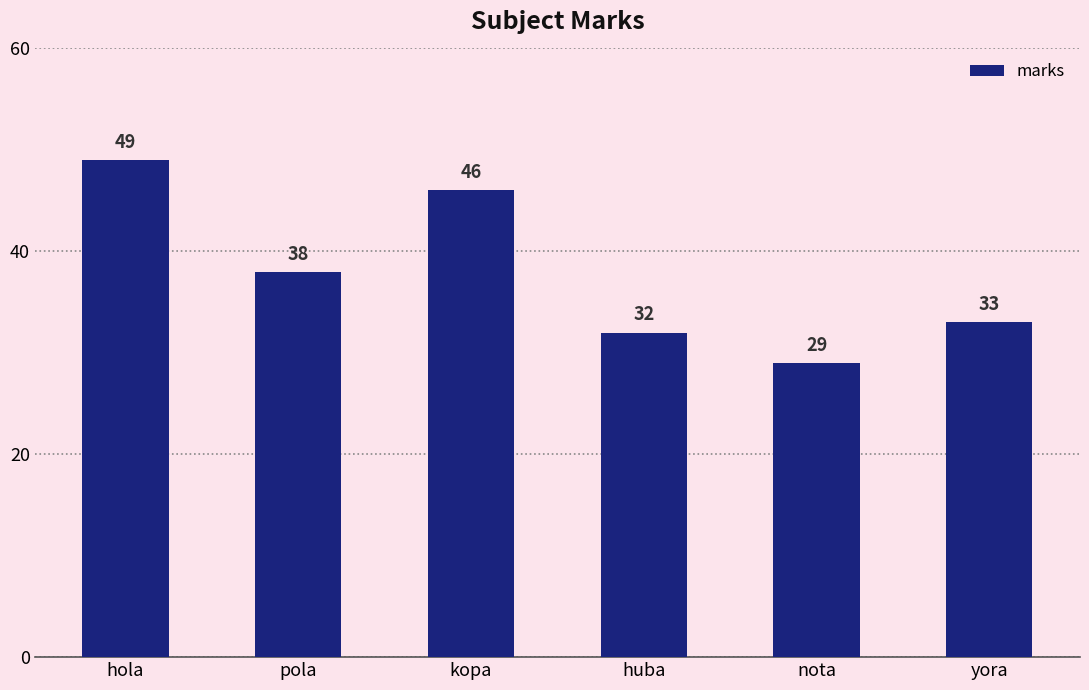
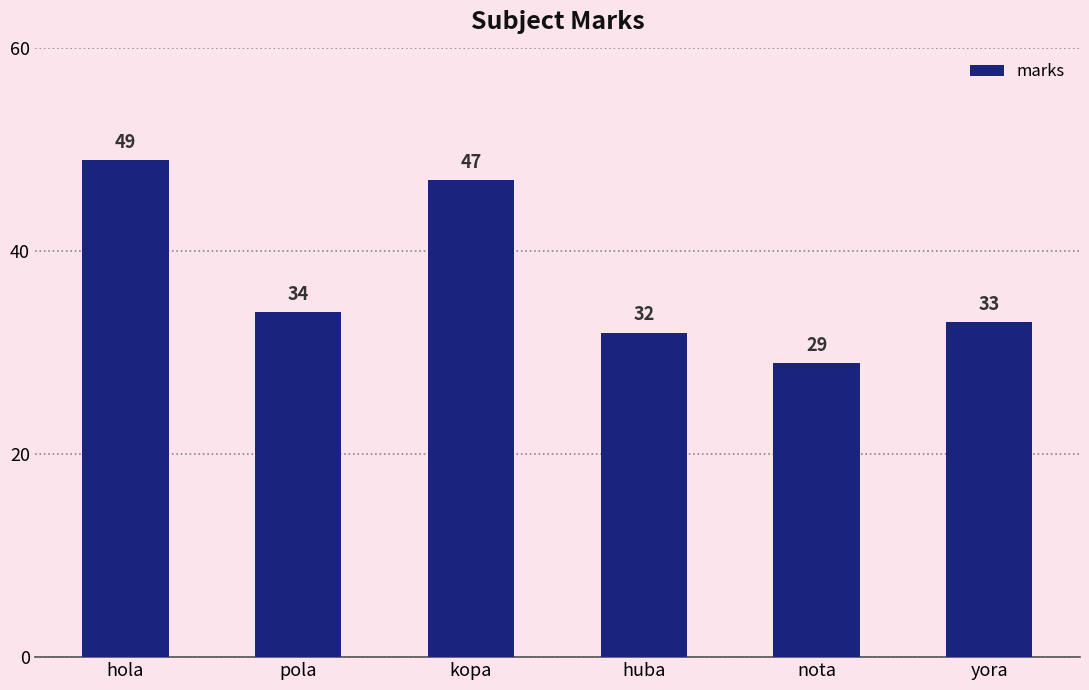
  {
    "hola": 49,
-   "pola": 38,
-   "kopa": 46,
+   "pola": 34,
+   "kopa": 47,
    "huba": 32,
    "nota": 29,
    "yora": 33
  }
